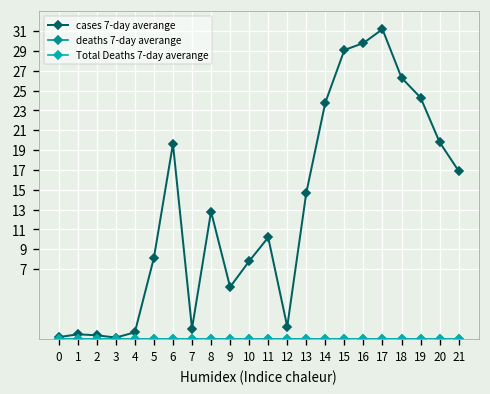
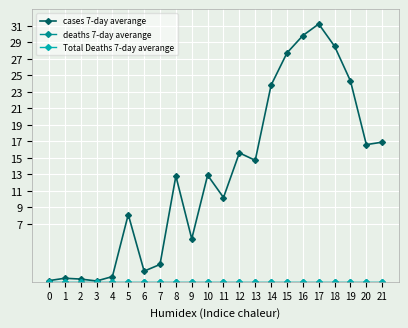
  {
    "cases 7-day averange": {
      "1": 0,
      "2": 0,
      "4": 1,
      "5": 8,
-     "6": 20,
-     "7": 1,
+     "6": 1,
+     "7": 2,
      "8": 13,
      "9": 5,
-     "10": 8,
+     "10": 13,
      "11": 10,
-     "12": 1,
+     "12": 16,
      "13": 15,
      "14": 24,
-     "15": 29,
+     "15": 28,
      "16": 30,
      "17": 31,
-     "18": 26,
+     "18": 29,
      "19": 24,
-     "20": 20,
+     "20": 17,
      "21": 17
    },
    "Total Deaths 7-day averange": {
      "1": 0,
      "2": 0,
      "4": 0,
      "5": 0,
      "6": 0,
      "7": 0,
      "8": 0,
      "9": 0,
      "10": 0,
      "11": 0,
      "12": 0,
      "13": 0,
      "14": 0,
      "15": 0,
      "16": 0,
      "17": 0,
      "18": 0,
      "19": 0,
      "20": 0,
      "21": 0
    }
  }
